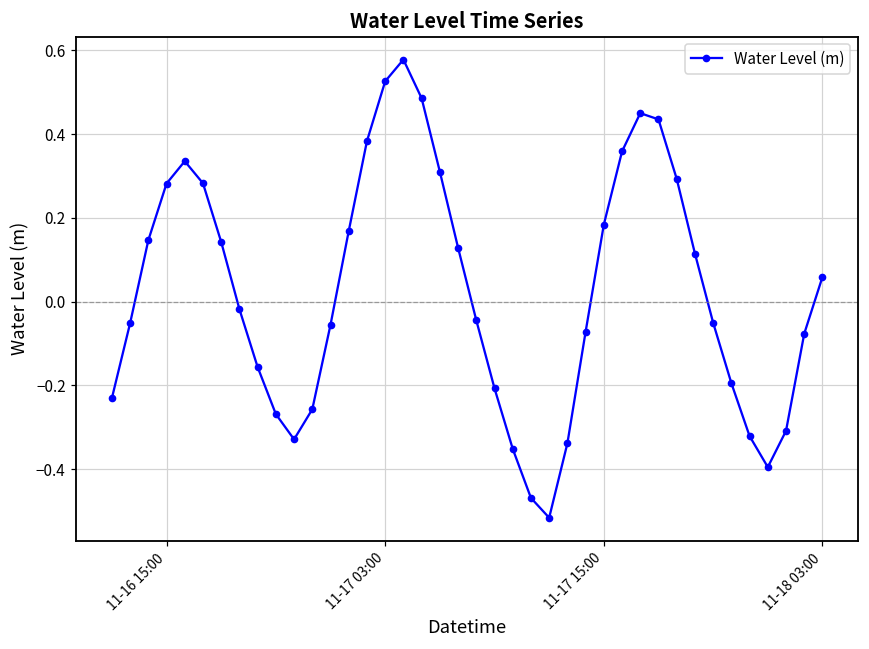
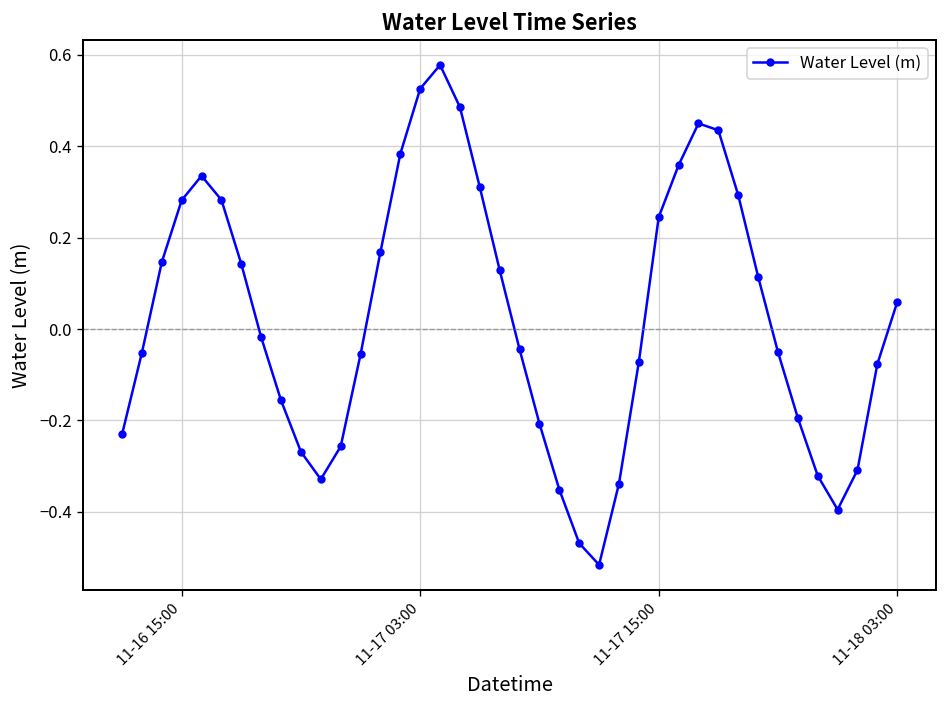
  {
    "11-16 15:00": 0.28,
    "11-17 03:00": 0.53,
-   "11-17 15:00": 0.18,
+   "11-17 15:00": 0.24,
    "11-18 03:00": 0.06
  }
